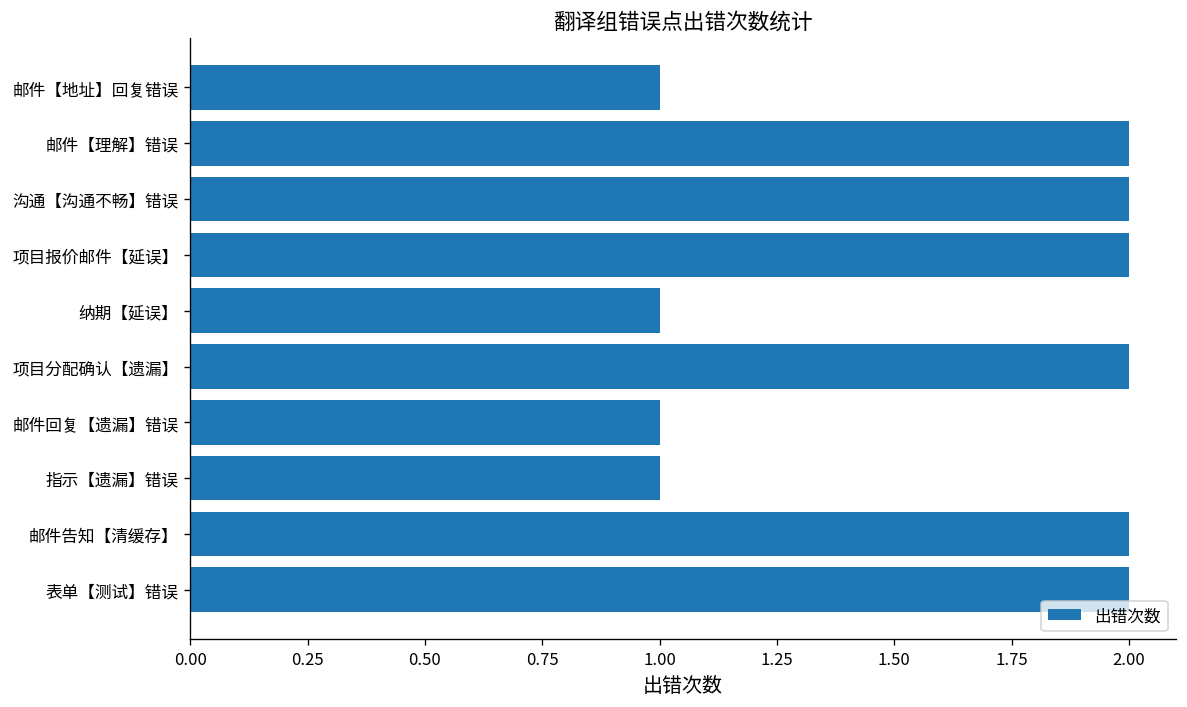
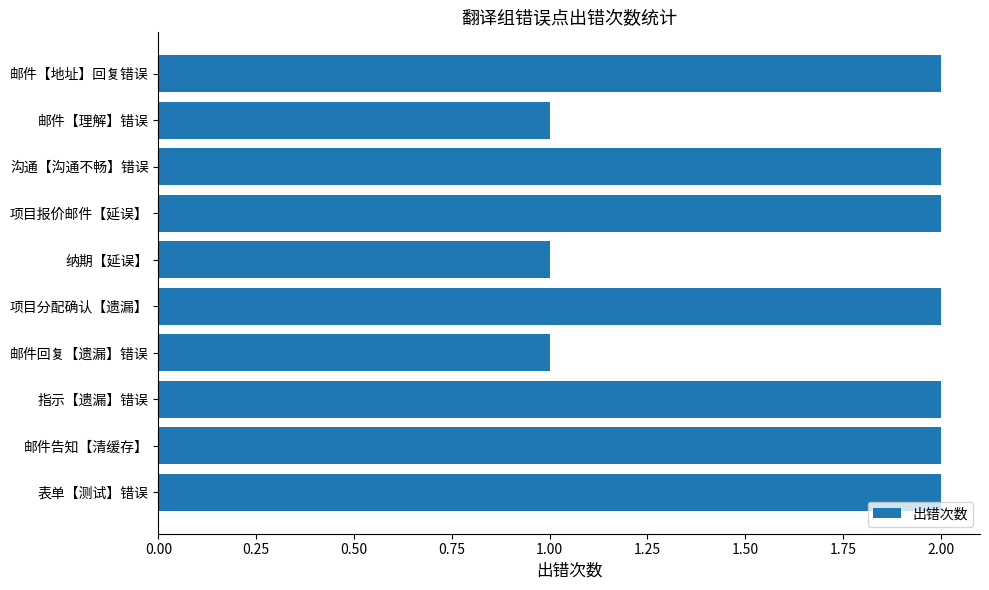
  {
-   "邮件【地址】回复错误": 1,
-   "邮件【理解】错误": 2,
+   "邮件【地址】回复错误": 2,
+   "邮件【理解】错误": 1,
    "沟通【沟通不畅】错误": 2,
    "项目报价邮件【延误】": 2,
    "纳期【延误】": 1,
    "项目分配确认【遗漏】": 2,
    "邮件回复【遗漏】错误": 1,
-   "指示【遗漏】错误": 1,
+   "指示【遗漏】错误": 2,
    "邮件告知【清缓存】": 2,
    "表单【测试】错误": 2
  }
